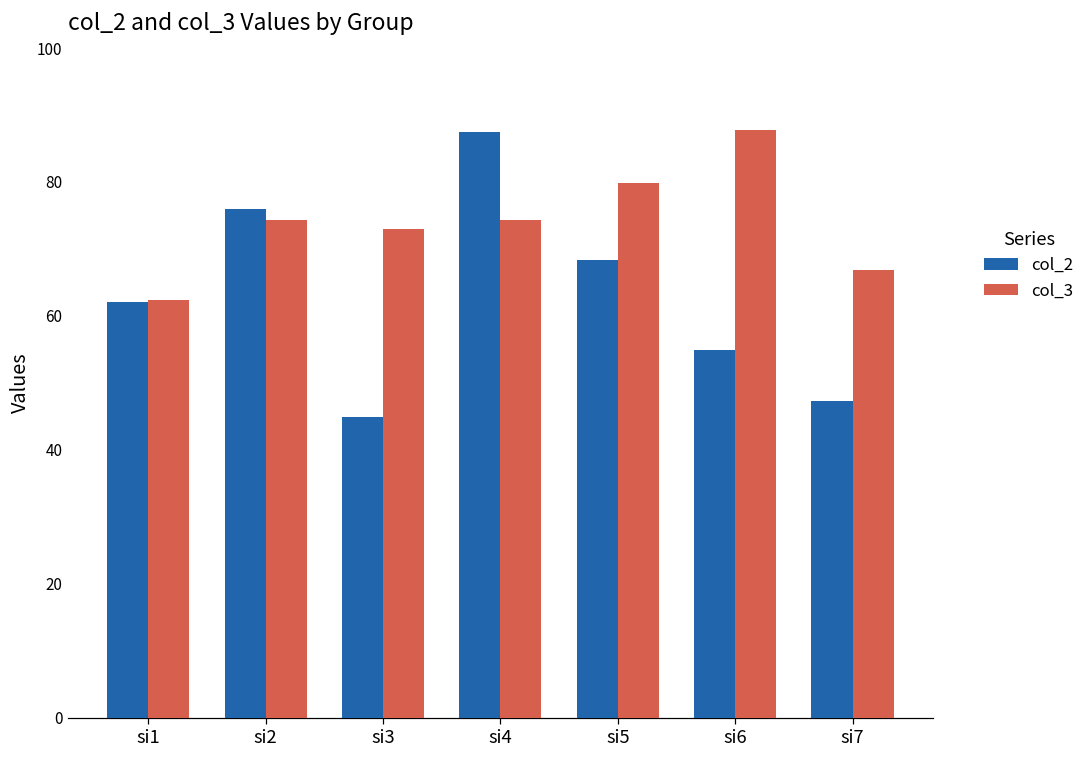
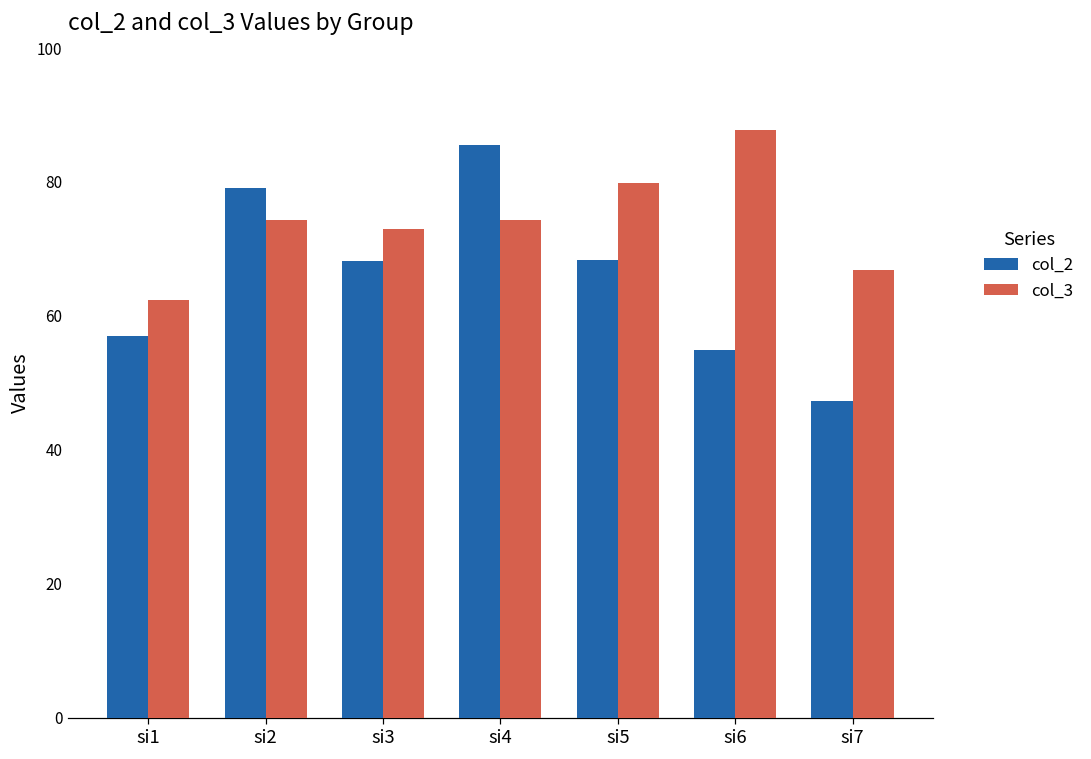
  {
    "col_2": {
-     "si1": 62,
-     "si2": 76,
-     "si3": 45,
-     "si4": 87,
+     "si1": 57,
+     "si2": 79,
+     "si3": 68,
+     "si4": 85,
      "si5": 68,
      "si6": 55,
      "si7": 47
    },
    "col_3": {
      "si1": 62,
      "si2": 74,
      "si3": 73,
      "si4": 74,
      "si5": 80,
      "si6": 88,
      "si7": 67
    }
  }
